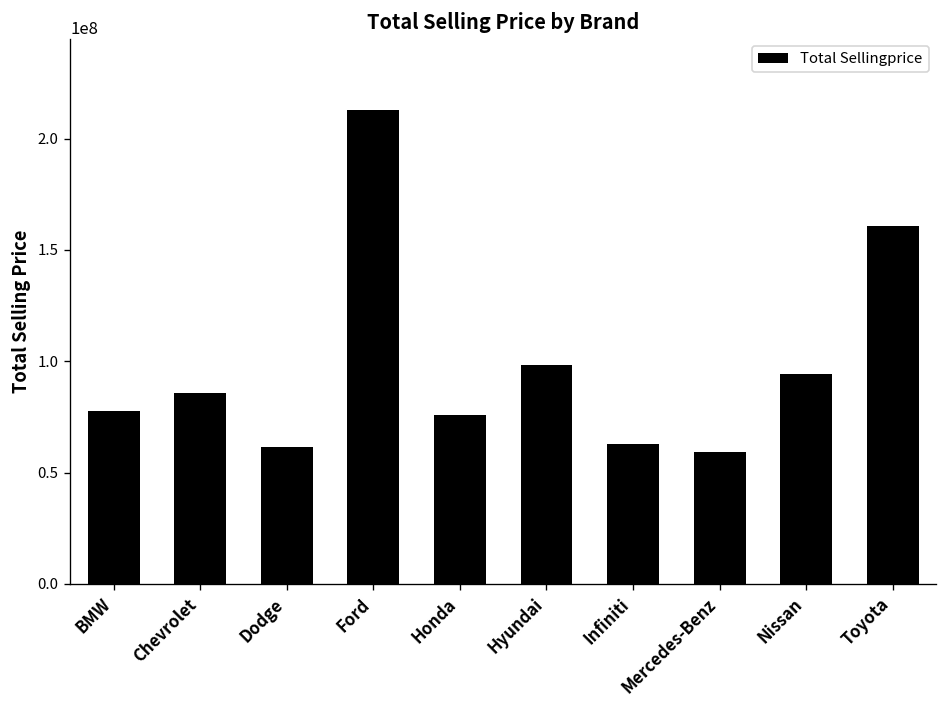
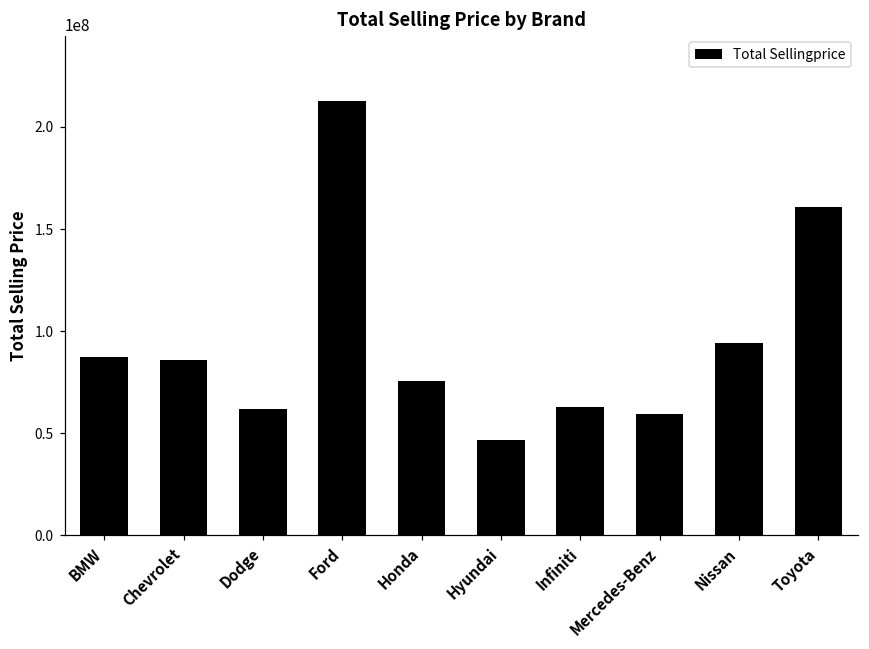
  {
-   "BMW": 78000000,
+   "BMW": 87000000,
    "Chevrolet": 86000000,
    "Dodge": 62000000,
    "Ford": 213000000,
    "Honda": 76000000,
-   "Hyundai": 98000000,
+   "Hyundai": 47000000,
    "Infiniti": 63000000,
    "Mercedes-Benz": 59000000,
    "Nissan": 94000000,
    "Toyota": 161000000
  }
